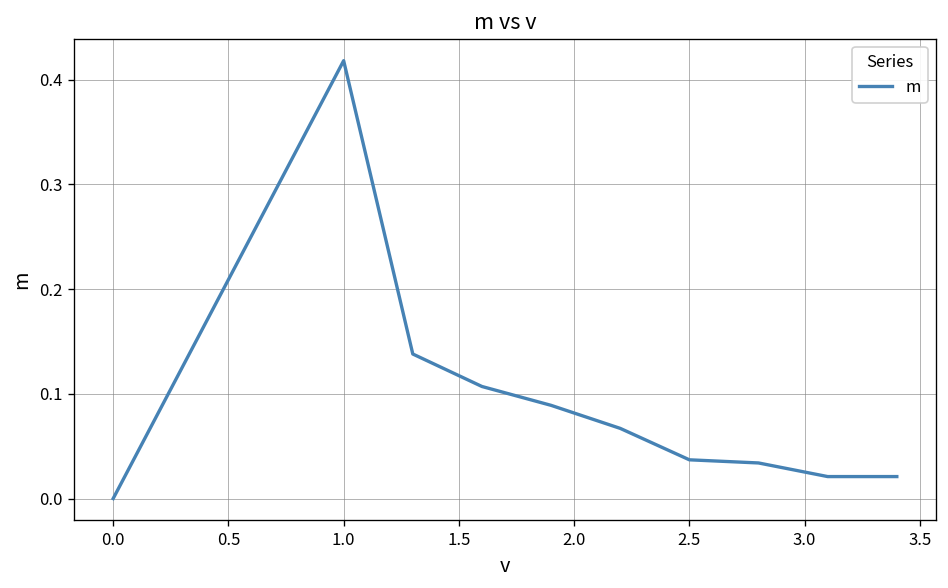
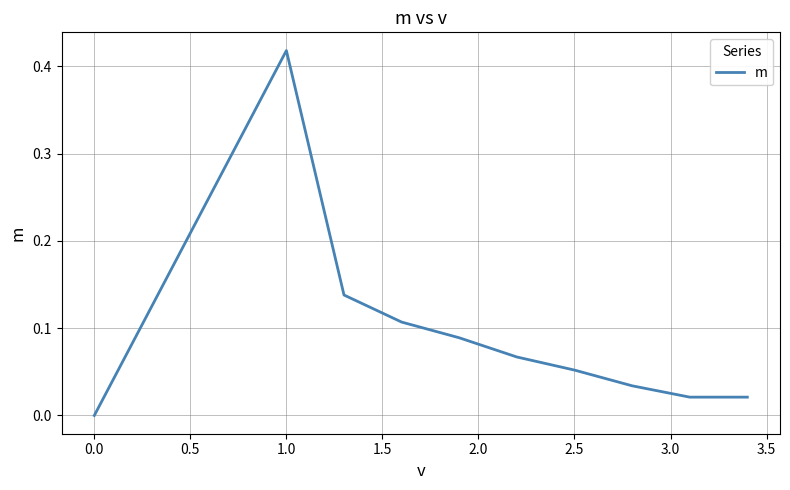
  {
    "0.0": 0.00,
    "1.0": 0.42,
-   "2.5": 0.04
+   "2.5": 0.05
  }
